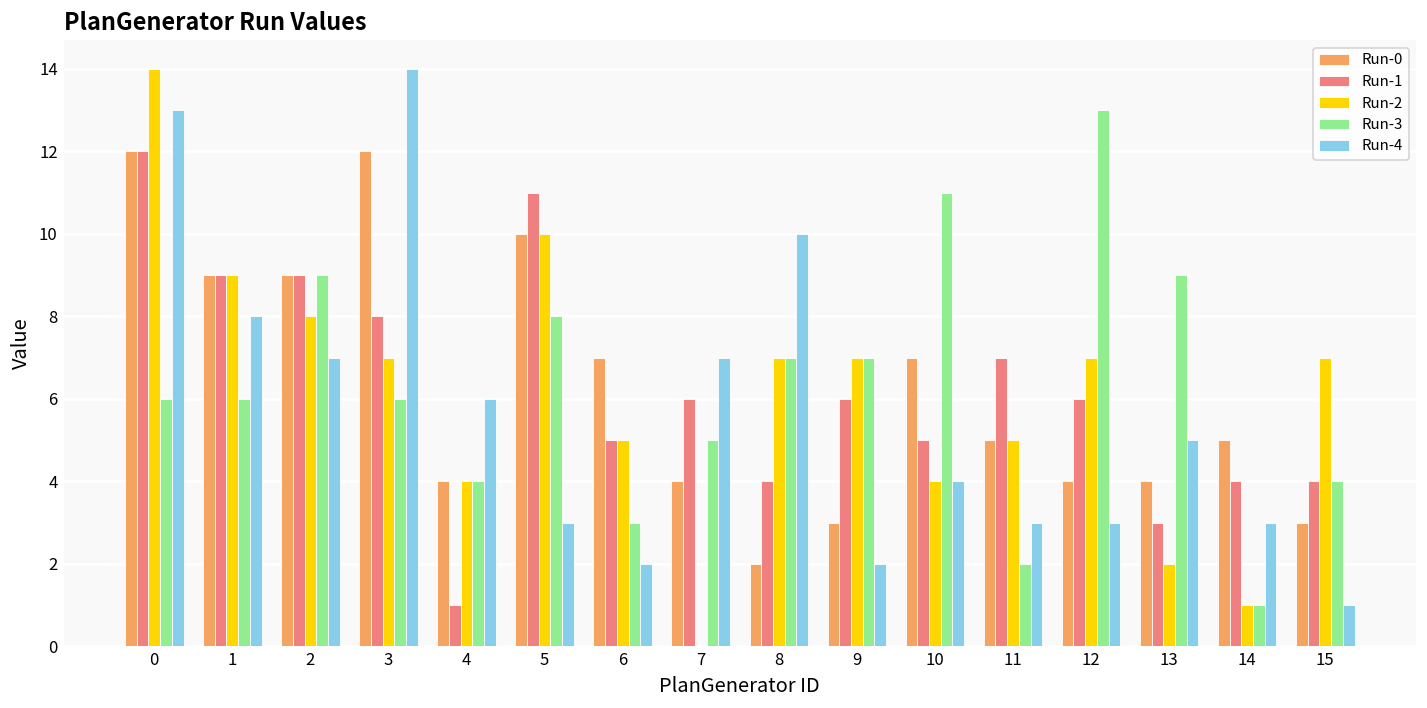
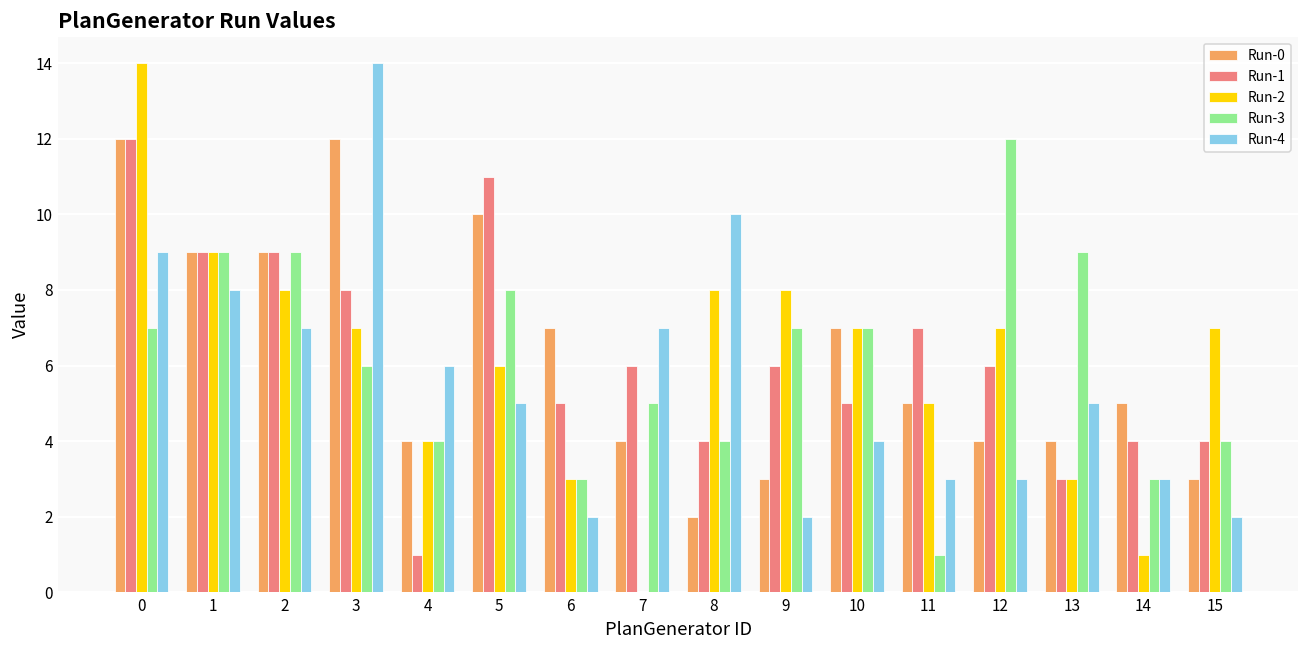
  {
    "Run-2": {
      "0": 14,
      "1": 9,
      "2": 8,
      "3": 7,
      "4": 4,
-     "5": 10,
-     "6": 5,
+     "5": 6,
+     "6": 3,
      "7": 0,
-     "8": 7,
-     "9": 7,
-     "10": 4,
+     "8": 8,
+     "9": 8,
+     "10": 7,
      "11": 5,
      "12": 7,
-     "13": 2,
+     "13": 3,
      "14": 1,
      "15": 7
    },
    "Run-3": {
-     "0": 6,
-     "1": 6,
+     "0": 7,
+     "1": 9,
      "2": 9,
      "3": 6,
      "4": 4,
      "5": 8,
      "6": 3,
      "7": 5,
-     "8": 7,
+     "8": 4,
      "9": 7,
-     "10": 11,
-     "11": 2,
-     "12": 13,
+     "10": 7,
+     "11": 1,
+     "12": 12,
      "13": 9,
-     "14": 1,
+     "14": 3,
      "15": 4
    },
    "Run-4": {
-     "0": 13,
+     "0": 9,
      "1": 8,
      "2": 7,
      "3": 14,
      "4": 6,
-     "5": 3,
+     "5": 5,
      "6": 2,
      "7": 7,
      "8": 10,
      "9": 2,
      "10": 4,
      "11": 3,
      "12": 3,
      "13": 5,
      "14": 3,
-     "15": 1
+     "15": 2
    }
  }
